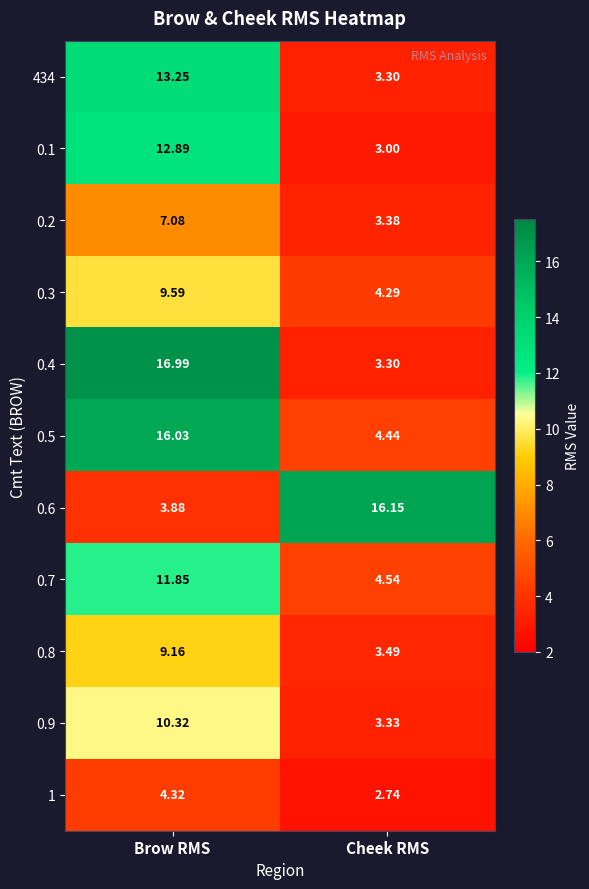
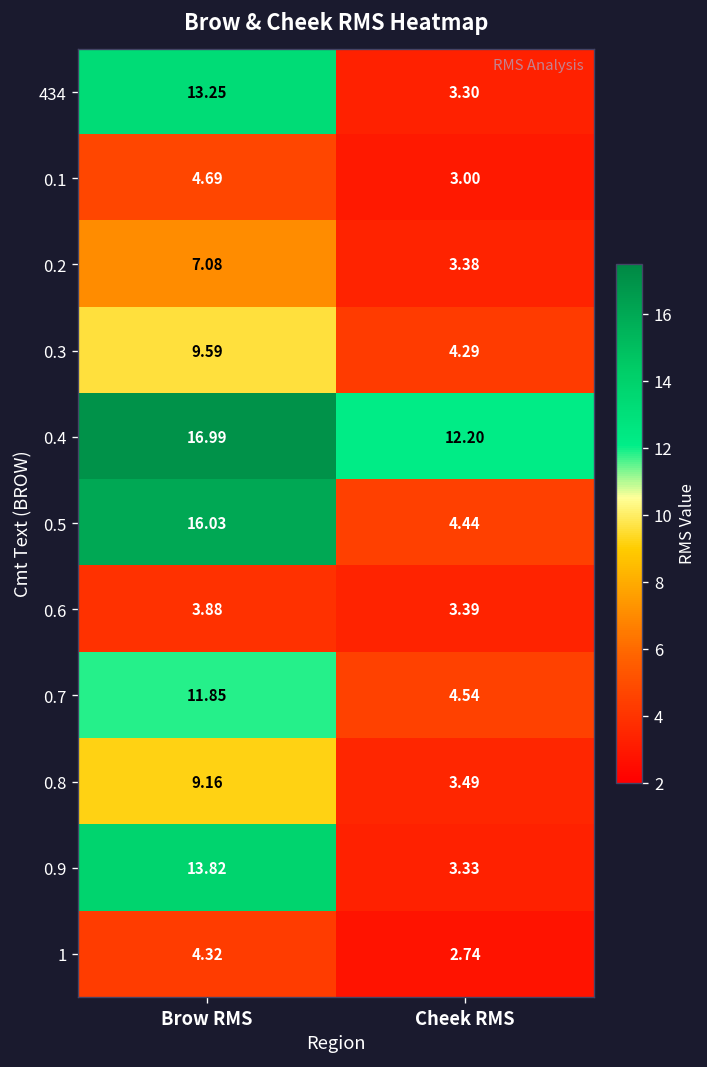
  {
    "434": {
      "Brow RMS": 13.25
    },
    "0.1": {
-     "Brow RMS": 12.89,
+     "Brow RMS": 4.69,
      "Cheek RMS": 3.00
    },
    "0.2": {
      "Brow RMS": 7.08,
      "Cheek RMS": 3.38
    },
    "0.3": {
      "Brow RMS": 9.59,
      "Cheek RMS": 4.29
    },
    "0.4": {
      "Brow RMS": 16.99,
-     "Cheek RMS": 3.30
+     "Cheek RMS": 12.20
    },
    "0.5": {
      "Brow RMS": 16.03,
      "Cheek RMS": 4.44
    },
    "0.6": {
      "Brow RMS": 3.88,
-     "Cheek RMS": 16.15
+     "Cheek RMS": 3.39
    },
    "0.7": {
      "Brow RMS": 11.85,
      "Cheek RMS": 4.54
    },
    "0.8": {
      "Brow RMS": 9.16,
      "Cheek RMS": 3.49
    },
    "0.9": {
-     "Brow RMS": 10.32,
+     "Brow RMS": 13.82,
      "Cheek RMS": 3.33
    },
    "1": {
      "Brow RMS": 4.32,
      "Cheek RMS": 2.74
    }
  }
